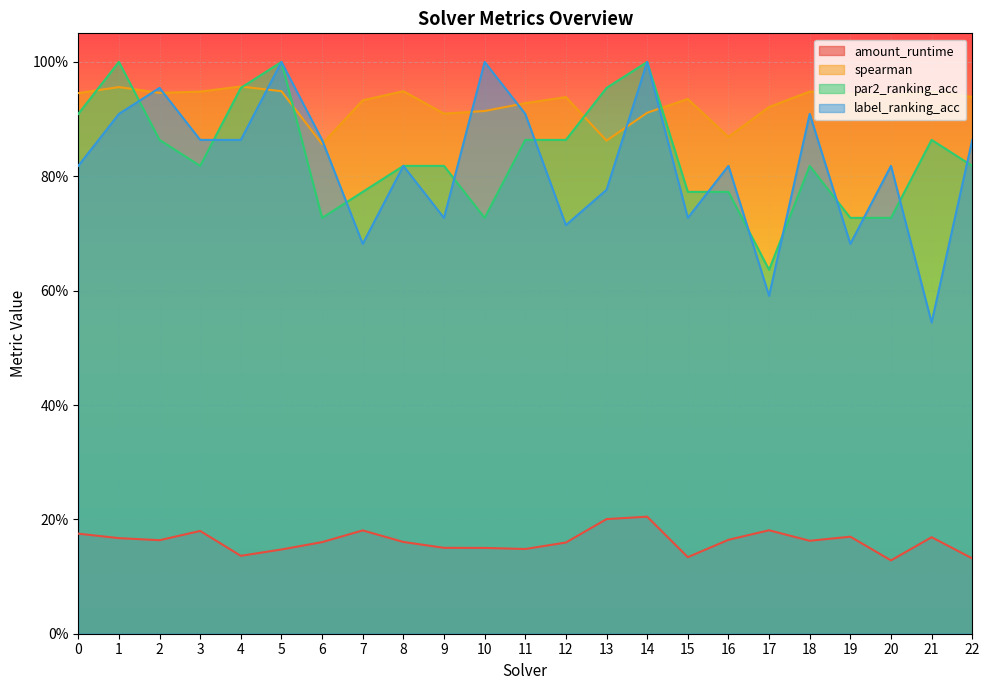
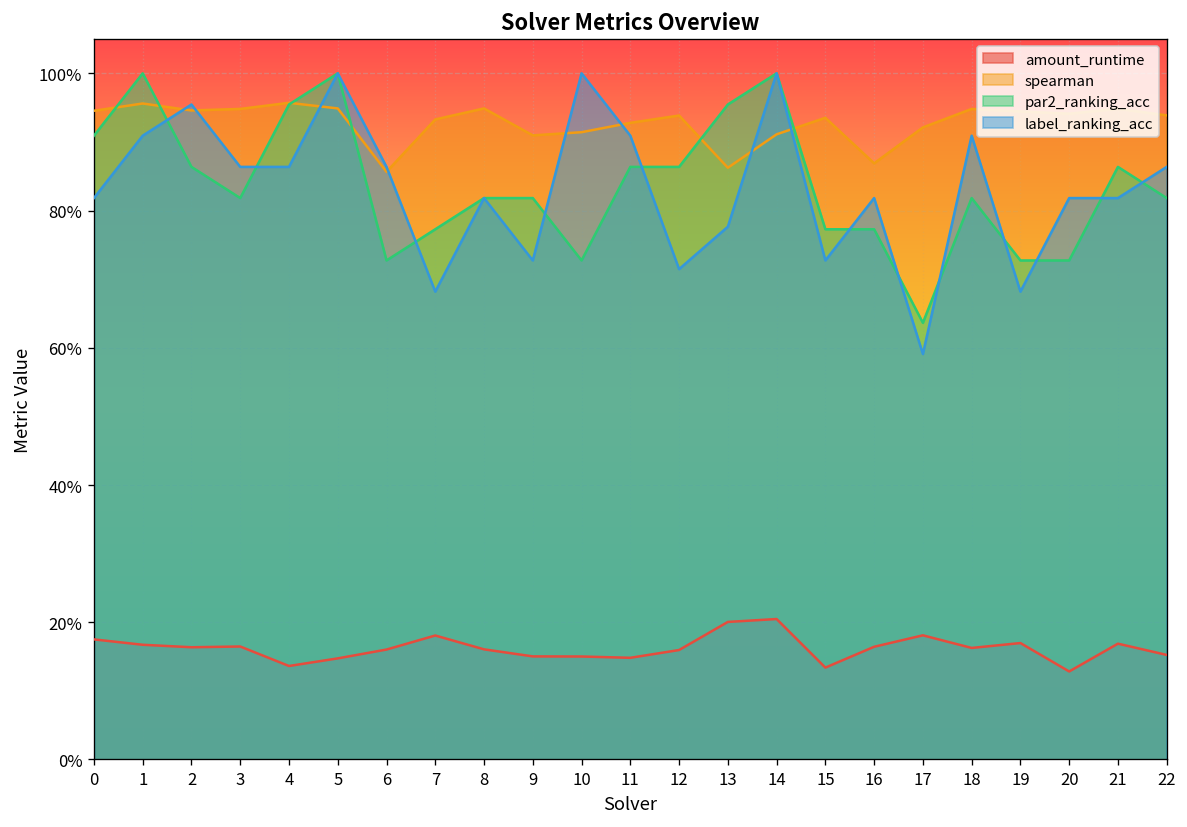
  {
    "amount_runtime": {
      "0": "18%",
      "1": "17%",
      "2": "16%",
-     "3": "18%",
+     "3": "16%",
      "4": "14%",
      "5": "15%",
      "6": "16%",
      "7": "18%",
      "8": "16%",
      "9": "15%",
      "10": "15%",
      "11": "15%",
      "12": "16%",
      "13": "20%",
      "14": "20%",
      "15": "13%",
      "16": "16%",
      "17": "18%",
      "18": "16%",
      "19": "17%",
      "20": "13%",
      "21": "17%",
-     "22": "13%"
+     "22": "15%"
    },
    "spearman": {
      "0": "95%",
      "1": "96%",
      "2": "95%",
      "3": "95%",
      "5": "95%",
      "6": "86%",
      "7": "93%",
      "8": "95%",
      "9": "91%",
      "10": "91%",
      "11": "93%",
      "12": "94%",
      "13": "86%",
      "14": "91%",
      "15": "94%",
      "16": "87%",
      "17": "92%",
      "18": "95%",
      "22": "94%"
    },
    "par2_ranking_acc": {
      "0": "91%",
      "1": "100%",
      "2": "86%",
      "3": "82%",
      "6": "73%",
      "7": "77%",
      "9": "82%",
      "10": "73%",
      "11": "86%",
      "12": "86%",
      "13": "95%",
      "15": "77%",
      "16": "77%",
      "17": "64%",
      "18": "82%",
      "19": "73%",
      "20": "73%",
      "21": "86%",
      "22": "82%"
    },
    "label_ranking_acc": {
      "0": "82%",
      "1": "91%",
      "2": "95%",
      "3": "86%",
      "4": "86%",
      "6": "86%",
      "7": "68%",
      "9": "73%",
      "10": "100%",
      "11": "91%",
      "12": "71%",
      "13": "78%",
      "15": "73%",
      "16": "82%",
      "17": "59%",
      "18": "91%",
      "19": "68%",
      "20": "82%",
-     "21": "54%",
+     "21": "82%",
      "22": "86%"
    }
  }
